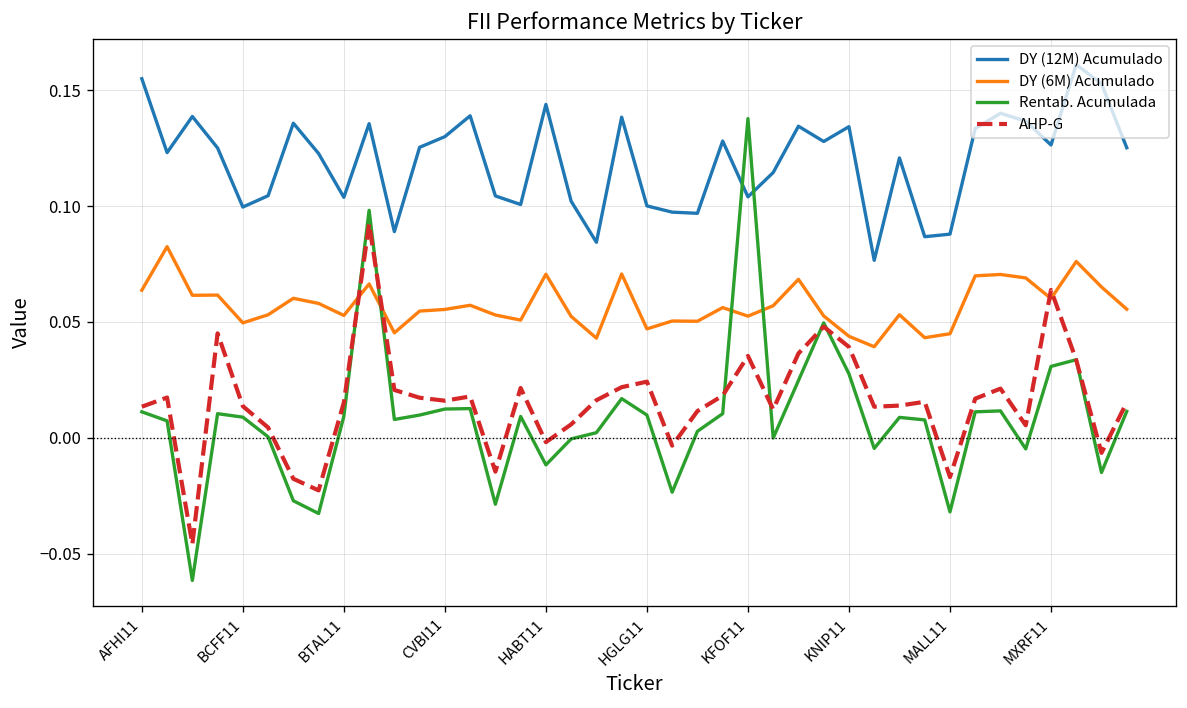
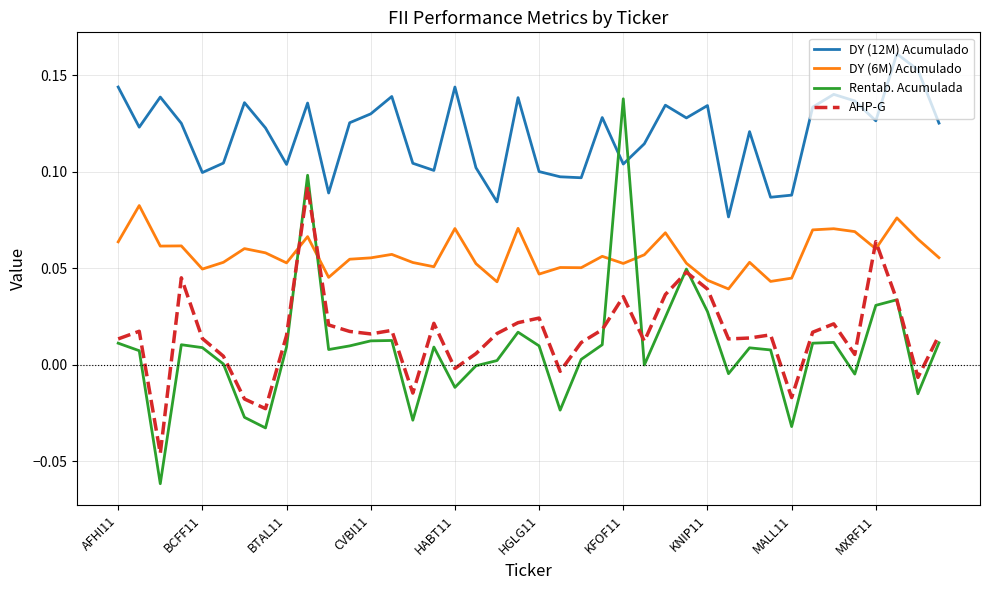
  {
    "DY (12M) Acumulado": {
-     "AFHI11": 0.155,
+     "AFHI11": 0.144,
      "BCFF11": 0.100,
      "BTAL11": 0.104,
      "CVBI11": 0.130,
      "HABT11": 0.144,
      "HGLG11": 0.100,
      "KFOF11": 0.104,
      "KNIP11": 0.134,
      "MALL11": 0.088,
      "MXRF11": 0.126
    },
    "DY (6M) Acumulado": {
      "AFHI11": 0.064,
      "BCFF11": 0.050,
      "BTAL11": 0.053,
      "CVBI11": 0.055,
      "HABT11": 0.071,
      "HGLG11": 0.047,
      "KFOF11": 0.053,
      "KNIP11": 0.044,
      "MALL11": 0.045,
      "MXRF11": 0.060
    },
    "Rentab. Acumulada": {
      "AFHI11": 0.011,
      "BCFF11": 0.009,
      "BTAL11": 0.009,
      "CVBI11": 0.012,
      "HABT11": -0.012,
      "HGLG11": 0.010,
      "KFOF11": 0.138,
      "KNIP11": 0.028,
      "MALL11": -0.032,
      "MXRF11": 0.031
    },
    "AHP-G": {
      "AFHI11": 0.013,
      "BCFF11": 0.014,
      "BTAL11": 0.015,
      "CVBI11": 0.016,
      "HABT11": -0.002,
      "HGLG11": 0.024,
      "KFOF11": 0.035,
      "KNIP11": 0.039,
      "MALL11": -0.017,
      "MXRF11": 0.064
    }
  }
